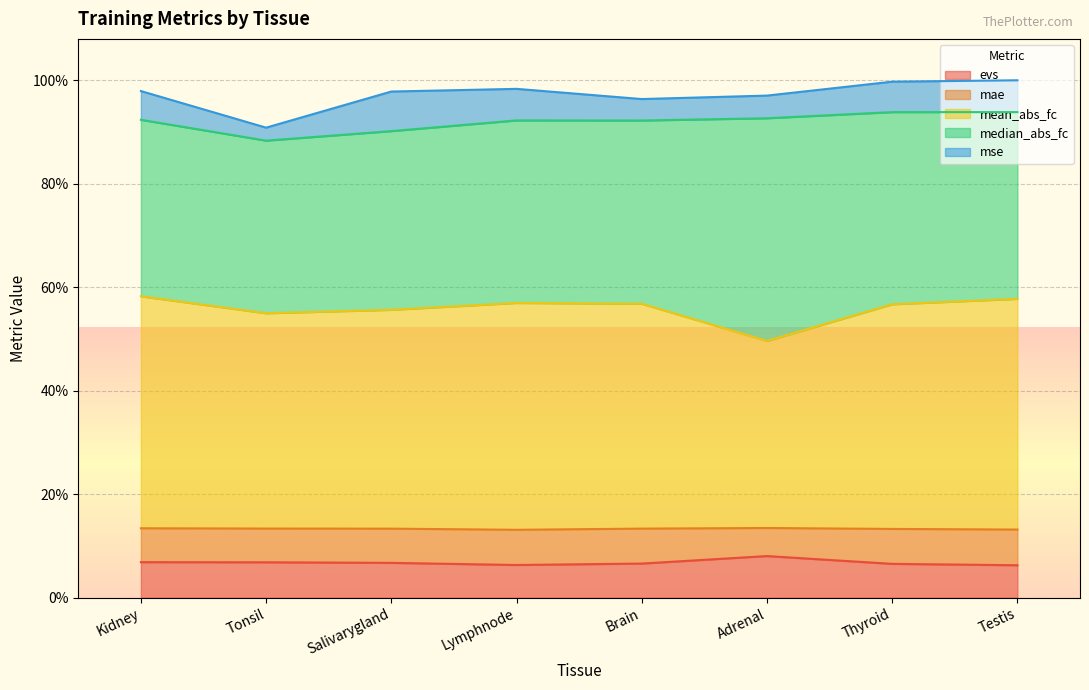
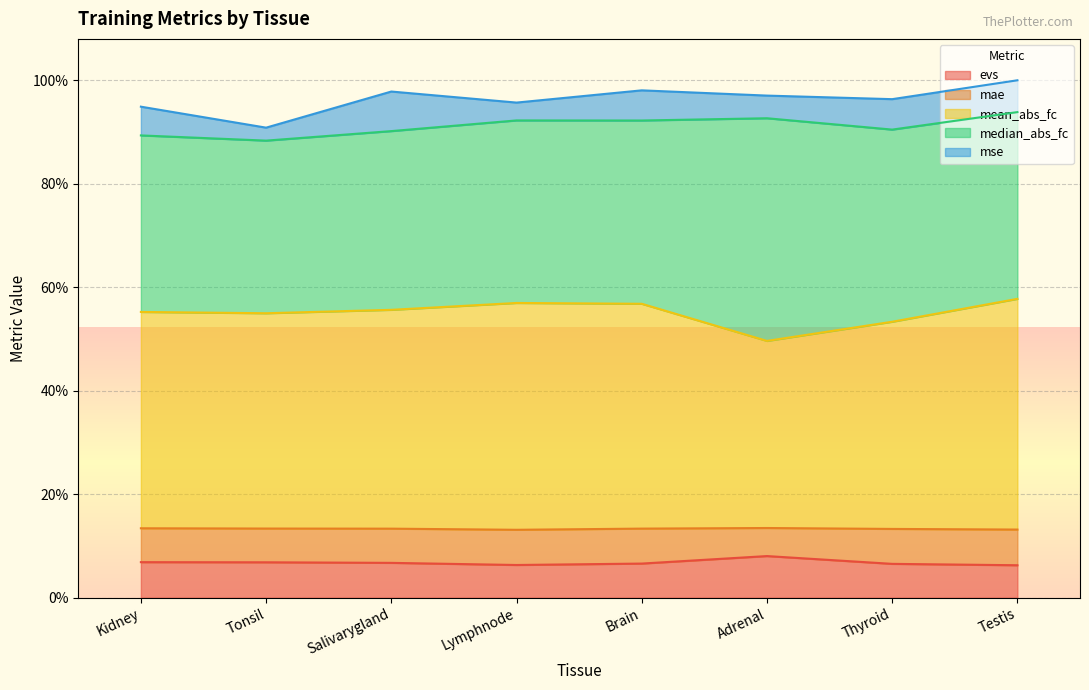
  {
    "mean_abs_fc": {
-     "Kidney": "45%",
+     "Kidney": "42%",
      "Tonsil": "42%",
      "Salivarygland": "42%",
      "Lymphnode": "44%",
      "Brain": "43%",
      "Adrenal": "36%",
-     "Thyroid": "43%",
+     "Thyroid": "40%",
      "Testis": "45%"
    },
    "median_abs_fc": {
      "Kidney": "34%",
      "Tonsil": "33%",
      "Salivarygland": "35%",
      "Lymphnode": "35%",
      "Brain": "35%",
      "Adrenal": "43%",
      "Thyroid": "37%"
    },
    "mse": {
      "Kidney": "6%",
      "Tonsil": "3%",
      "Salivarygland": "8%",
-     "Lymphnode": "6%",
-     "Brain": "4%",
+     "Lymphnode": "3%",
+     "Brain": "6%",
      "Adrenal": "4%",
      "Thyroid": "6%"
    }
  }
